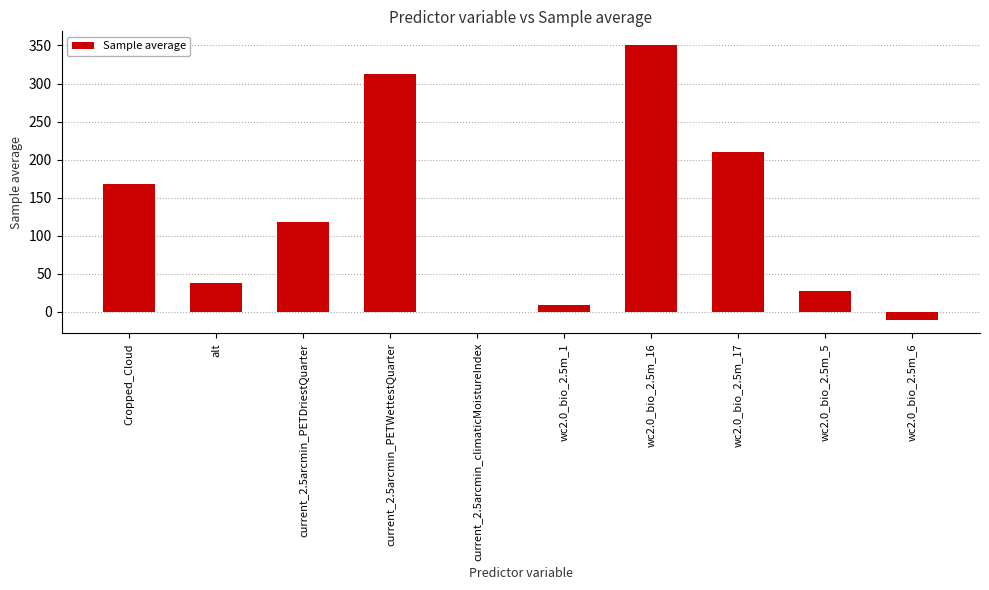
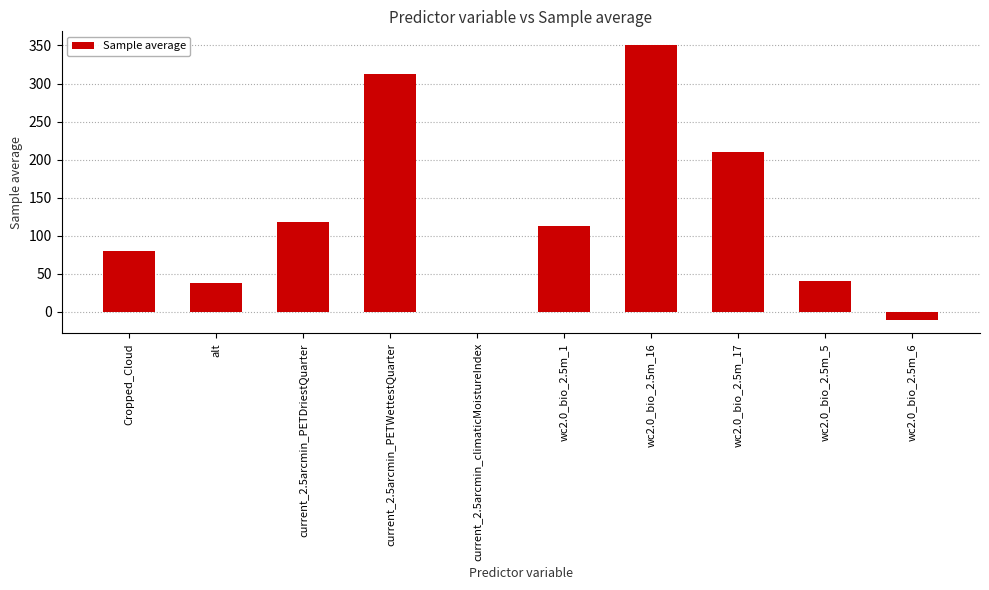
  {
-   "Cropped_Cloud": 170,
+   "Cropped_Cloud": 80,
    "alt": 40,
    "current_2.5arcmin_PETDriestQuarter": 120,
    "current_2.5arcmin_PETWettestQuarter": 310,
-   "wc2.0_bio_2.5m_1": 10,
+   "wc2.0_bio_2.5m_1": 110,
    "wc2.0_bio_2.5m_16": 350,
    "wc2.0_bio_2.5m_17": 210,
-   "wc2.0_bio_2.5m_5": 30,
+   "wc2.0_bio_2.5m_5": 40,
    "wc2.0_bio_2.5m_6": -10
  }
